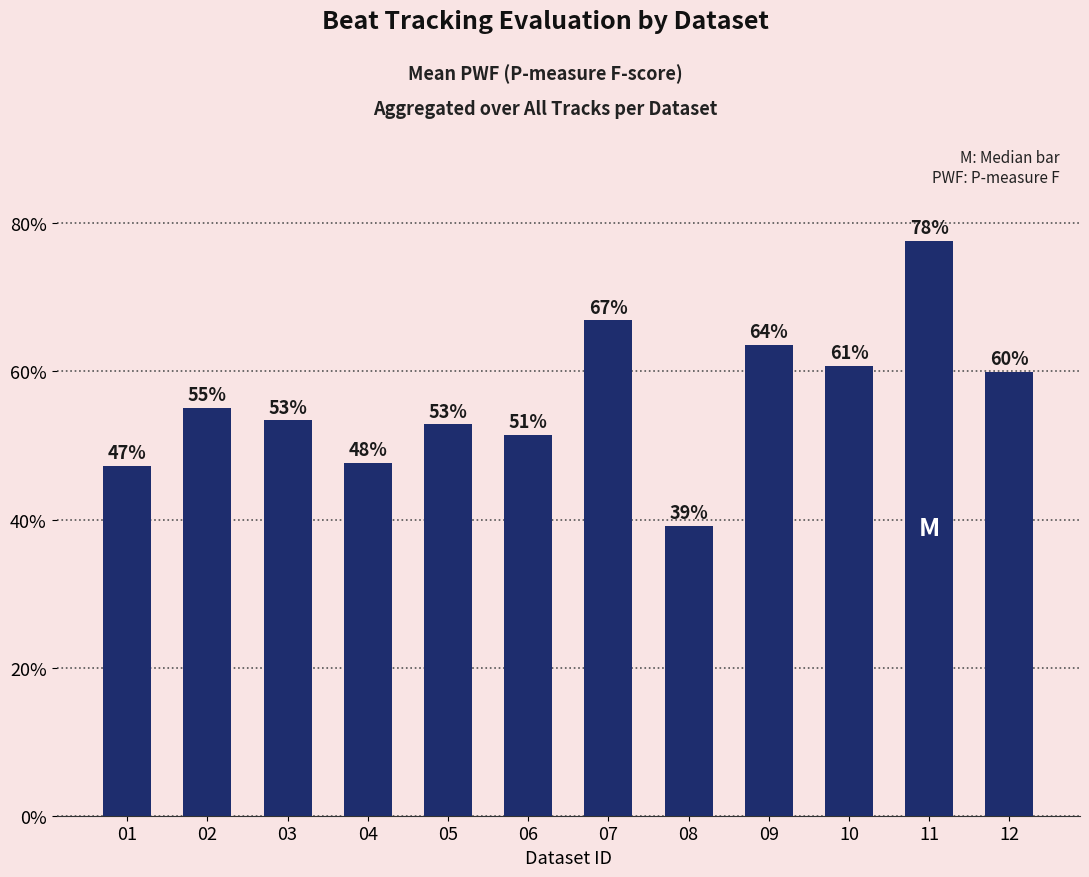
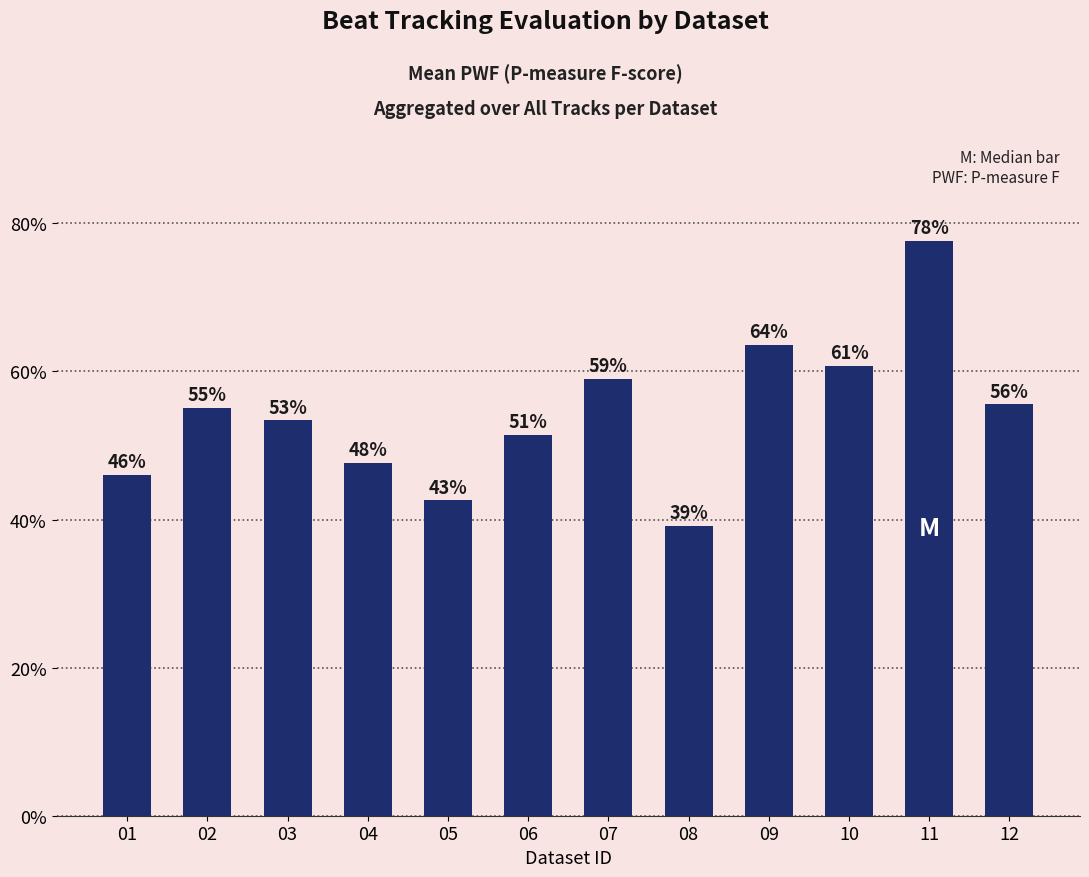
  {
-   "01": "47%",
+   "01": "46%",
    "02": "55%",
    "03": "53%",
    "04": "48%",
-   "05": "53%",
+   "05": "43%",
    "06": "51%",
-   "07": "67%",
+   "07": "59%",
    "08": "39%",
    "09": "64%",
    "10": "61%",
    "11": "78%",
-   "12": "60%"
+   "12": "56%"
  }
